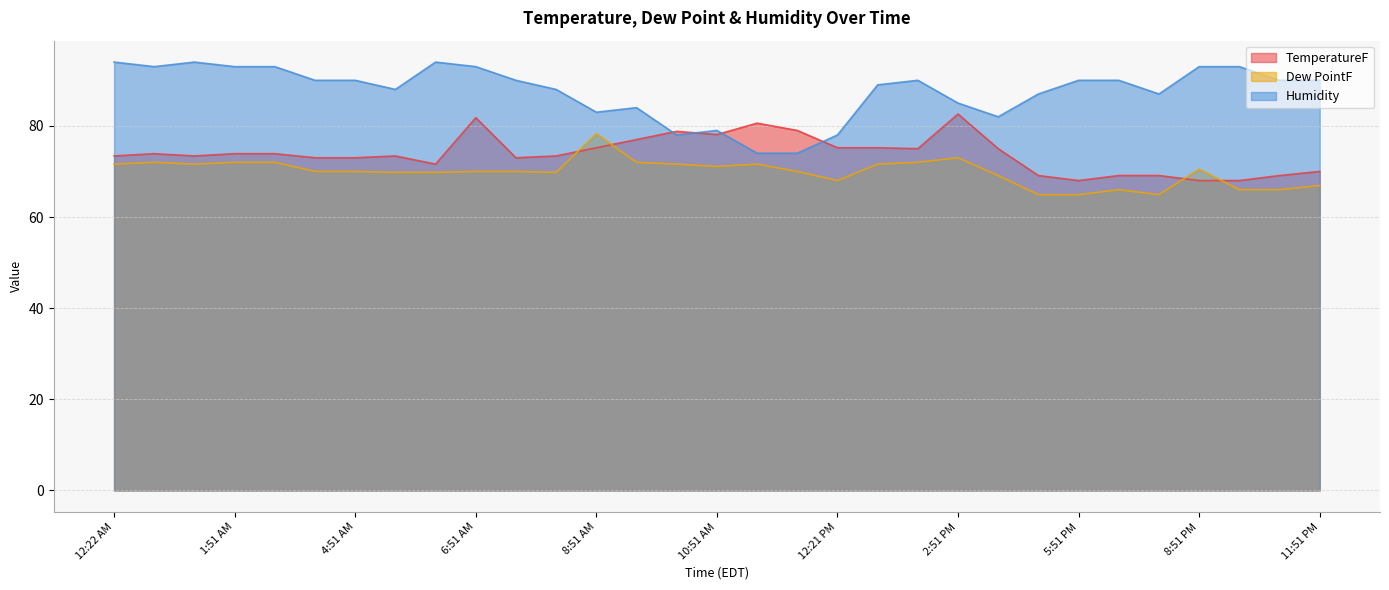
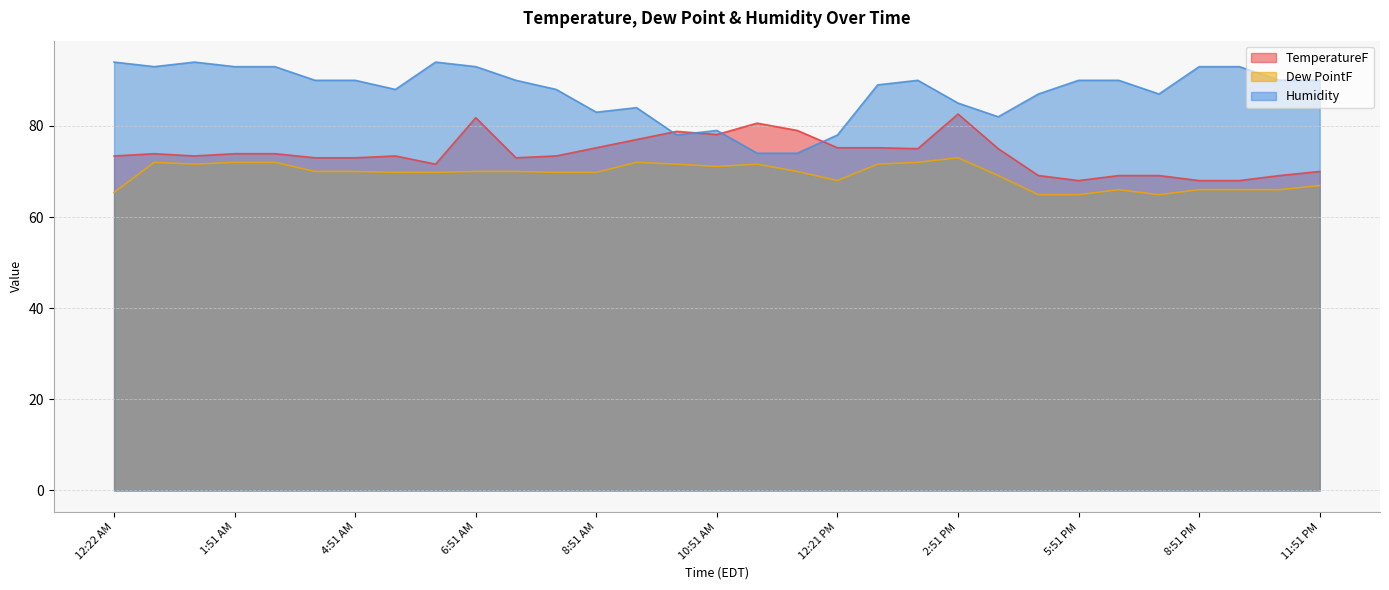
  {
    "TemperatureF": {
      "12:22 AM": 73,
      "1:51 AM": 74,
      "4:51 AM": 73,
      "6:51 AM": 82,
      "8:51 AM": 75,
      "10:51 AM": 78,
      "12:21 PM": 75,
      "2:51 PM": 83,
      "5:51 PM": 68,
      "8:51 PM": 68,
      "11:51 PM": 70
    },
    "Dew PointF": {
-     "12:22 AM": 72,
+     "12:22 AM": 65,
      "1:51 AM": 72,
      "4:51 AM": 70,
      "6:51 AM": 70,
-     "8:51 AM": 78,
+     "8:51 AM": 70,
      "10:51 AM": 71,
      "12:21 PM": 68,
      "2:51 PM": 73,
      "5:51 PM": 65,
-     "8:51 PM": 71,
+     "8:51 PM": 66,
      "11:51 PM": 67
    },
    "Humidity": {
      "12:22 AM": 94,
      "1:51 AM": 93,
      "4:51 AM": 90,
      "6:51 AM": 93,
      "8:51 AM": 83,
      "10:51 AM": 79,
      "12:21 PM": 78,
      "2:51 PM": 85,
      "5:51 PM": 90,
      "8:51 PM": 93
    }
  }
